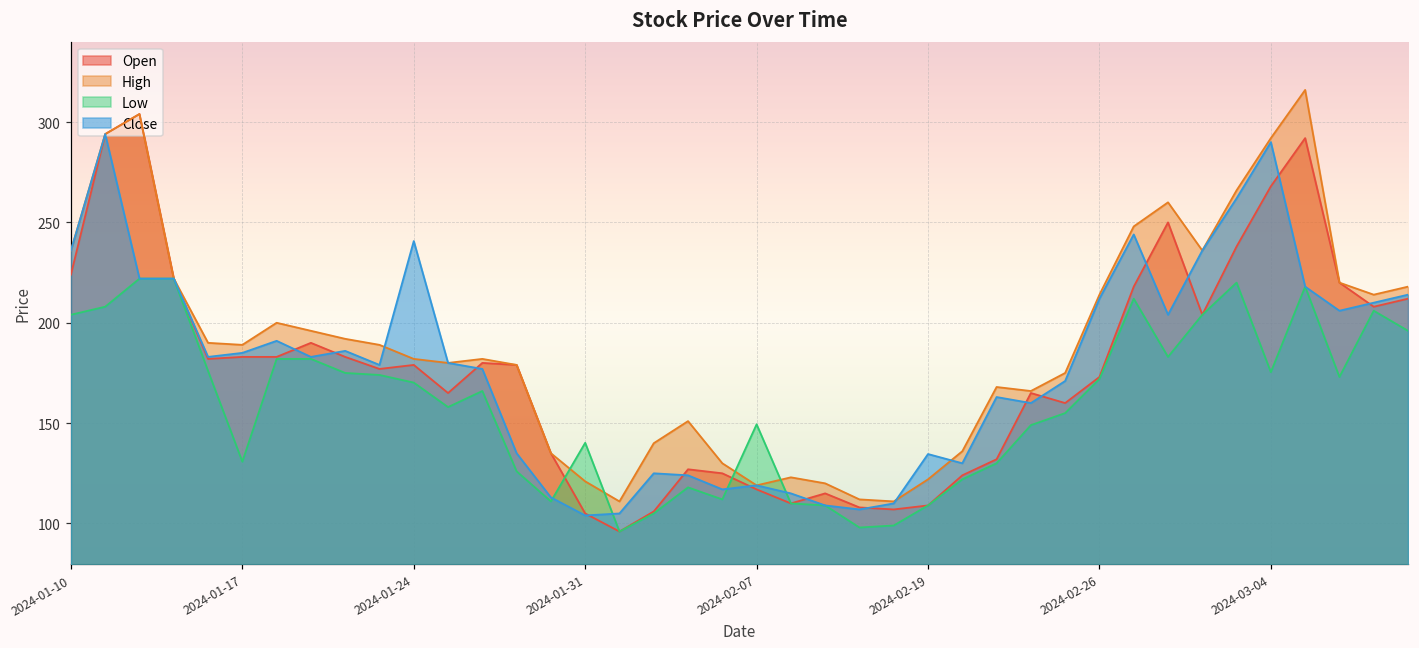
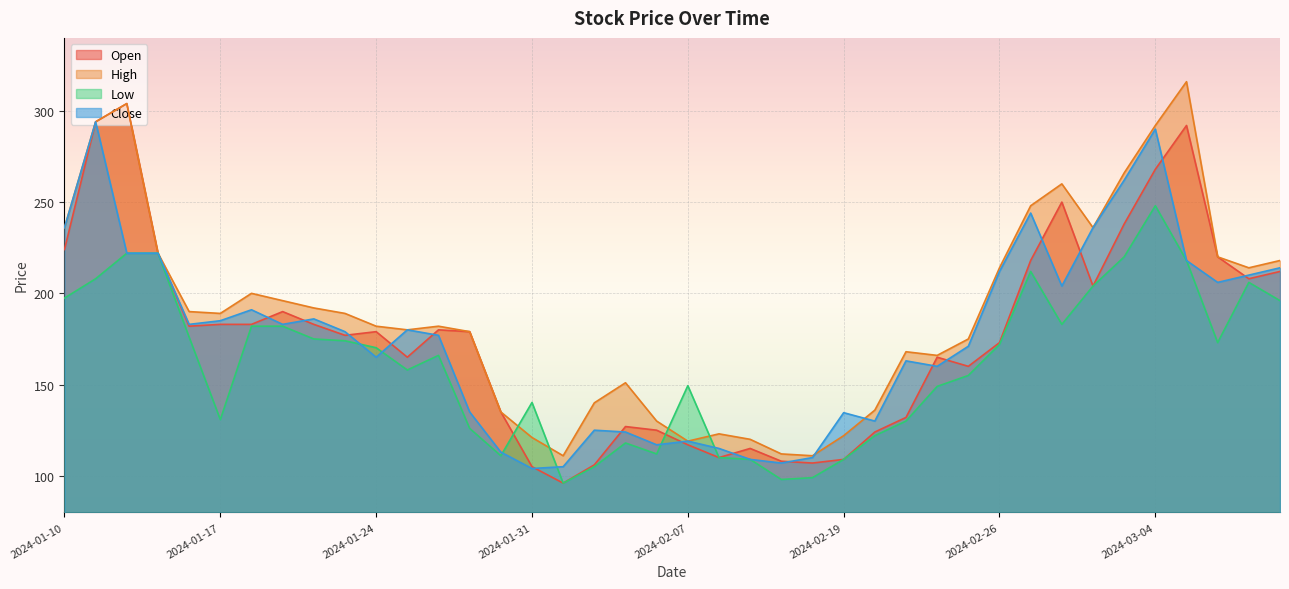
  {
    "Low": {
-     "2024-01-10": 204,
+     "2024-01-10": 197,
      "2024-01-17": 131,
      "2024-01-24": 170,
      "2024-01-31": 140,
      "2024-02-07": 149,
-     "2024-03-04": 175
+     "2024-03-04": 248
    },
    "Close": {
      "2024-01-17": 185,
-     "2024-01-24": 241,
+     "2024-01-24": 165,
      "2024-02-19": 135,
      "2024-02-26": 212,
      "2024-03-04": 290
    }
  }
